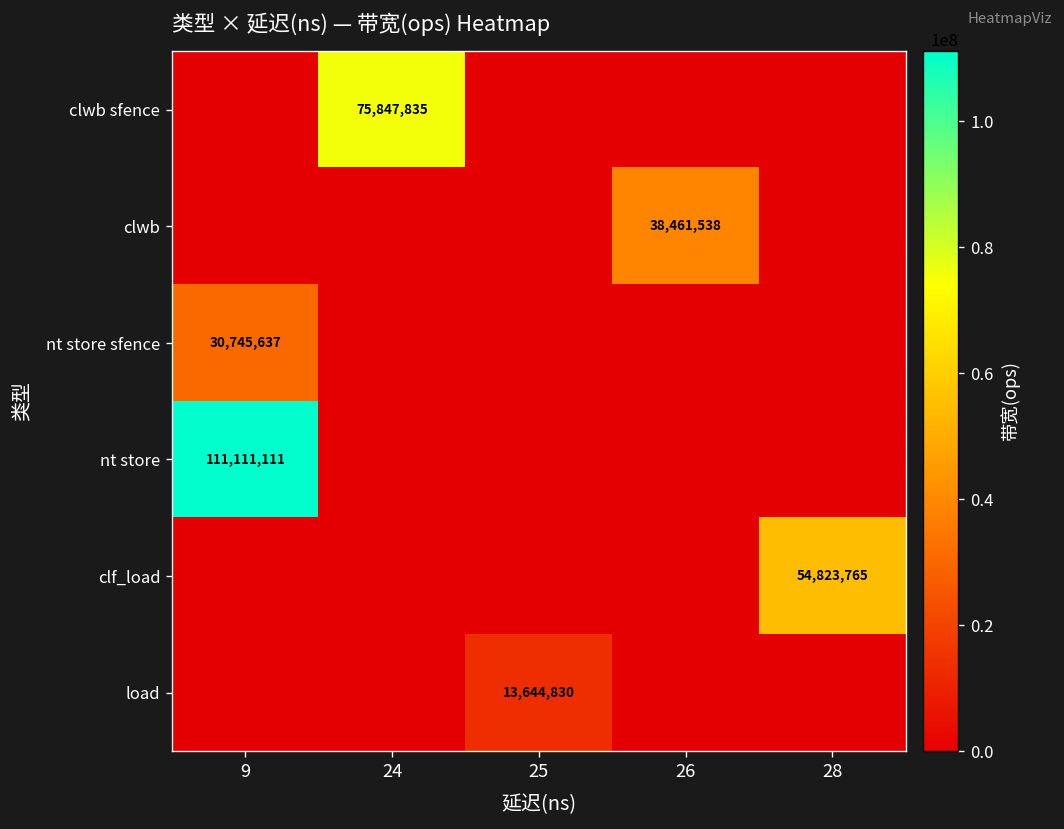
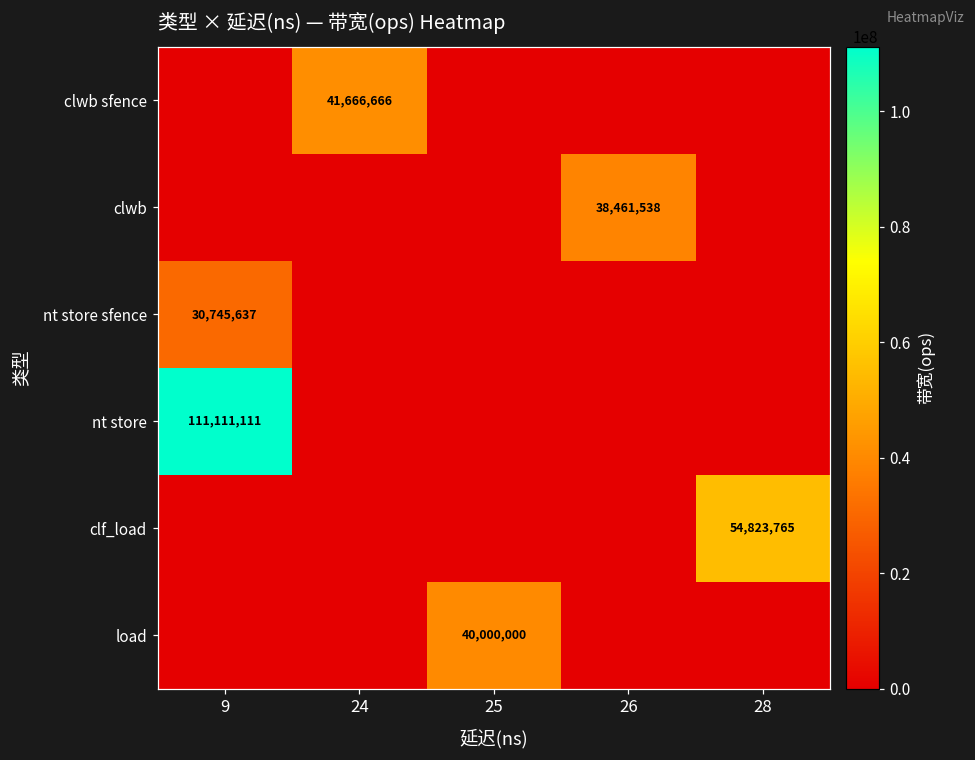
  {
    "clwb sfence": {
-     "24": "75,847,835"
+     "24": "41,666,666"
    },
    "clwb": {
      "26": "38,461,538"
    },
    "nt store sfence": {
      "9": "30,745,637"
    },
    "nt store": {
      "9": "111,111,111"
    },
    "clf_load": {
      "28": "54,823,765"
    },
    "load": {
-     "25": "13,644,830"
+     "25": "40,000,000"
    }
  }
